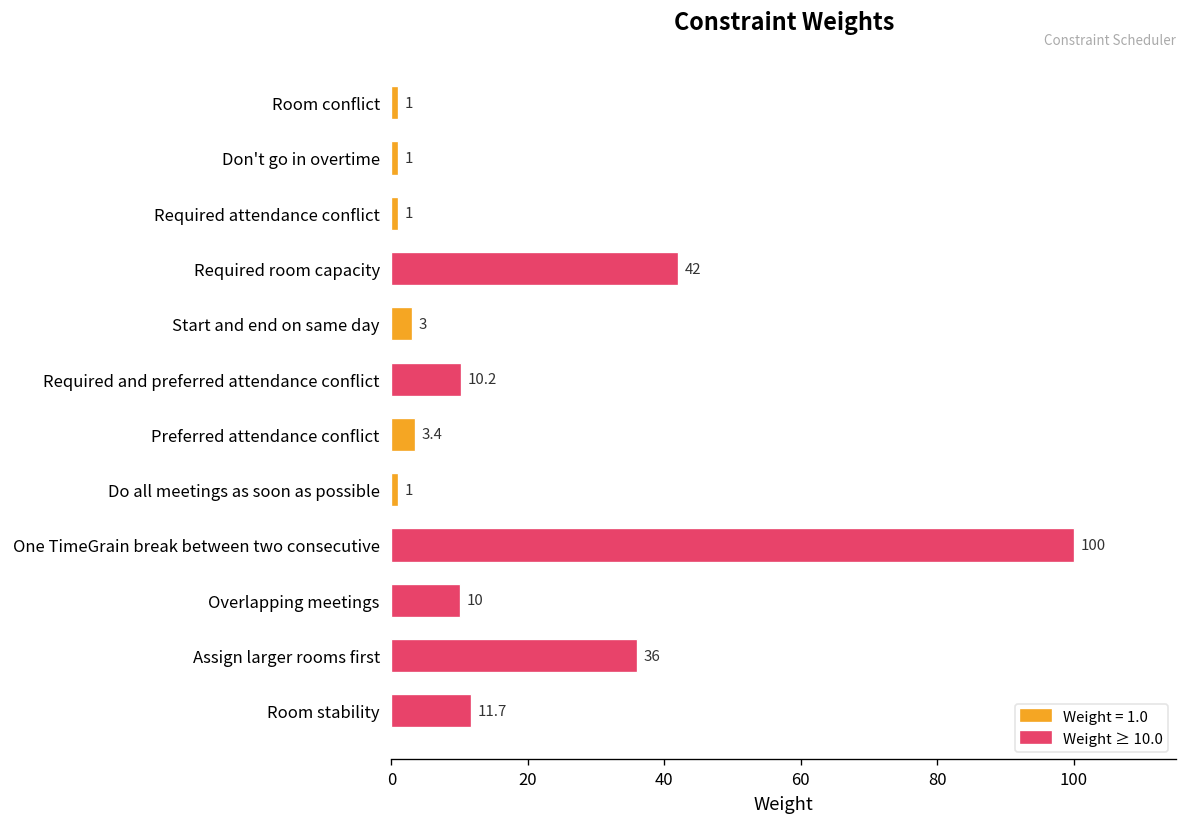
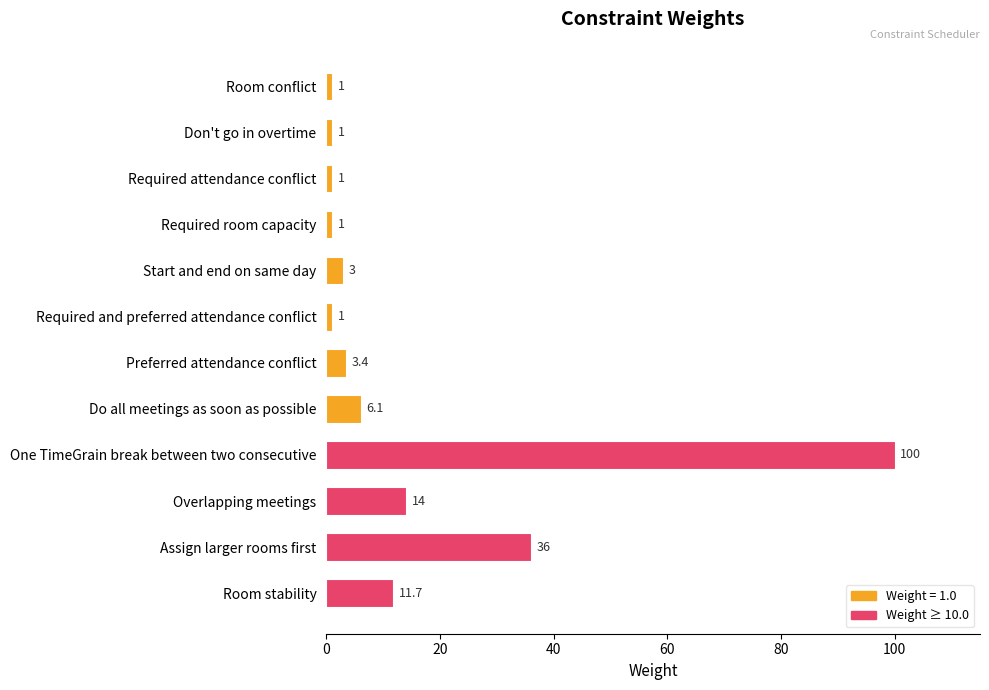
  {
    "Room conflict": 1,
    "Don't go in overtime": 1,
    "Required attendance conflict": 1,
-   "Required room capacity": 42,
+   "Required room capacity": 1,
    "Start and end on same day": 3,
-   "Required and preferred attendance conflict": 10.2,
+   "Required and preferred attendance conflict": 1,
    "Preferred attendance conflict": 3.4,
-   "Do all meetings as soon as possible": 1,
+   "Do all meetings as soon as possible": 6.1,
    "One TimeGrain break between two consecutive": 100,
-   "Overlapping meetings": 10,
+   "Overlapping meetings": 14,
    "Assign larger rooms first": 36,
    "Room stability": 11.7
  }
